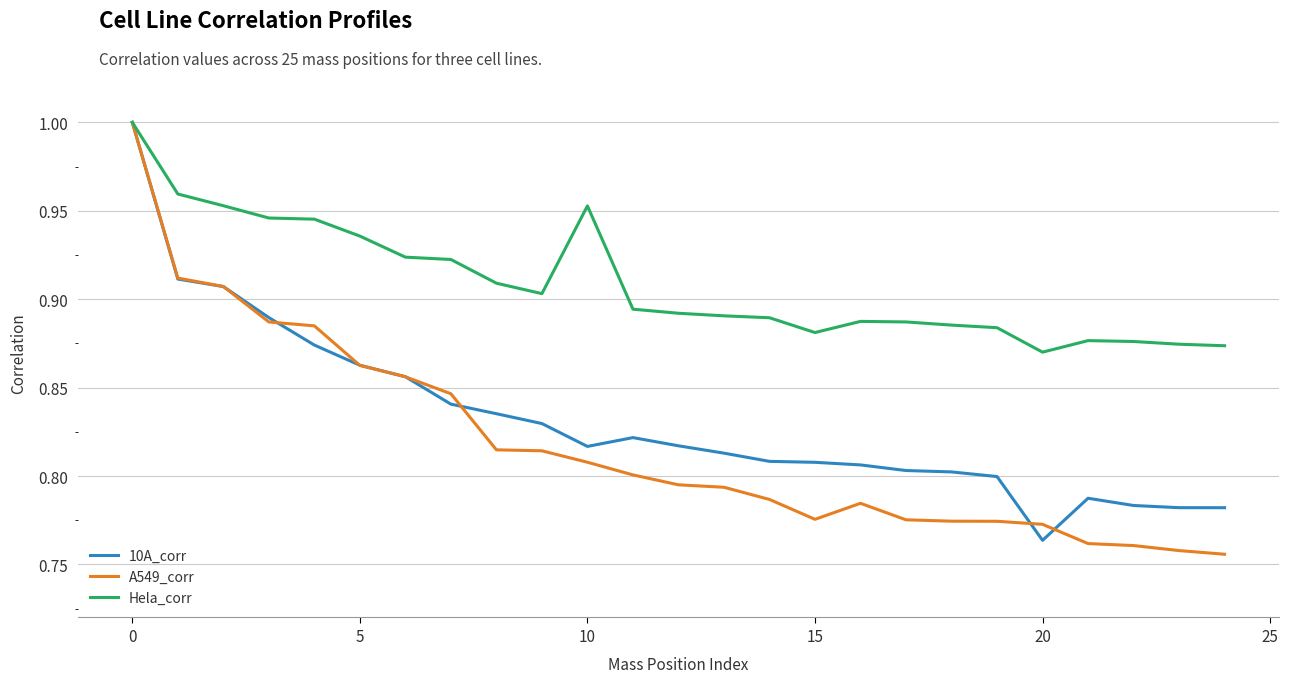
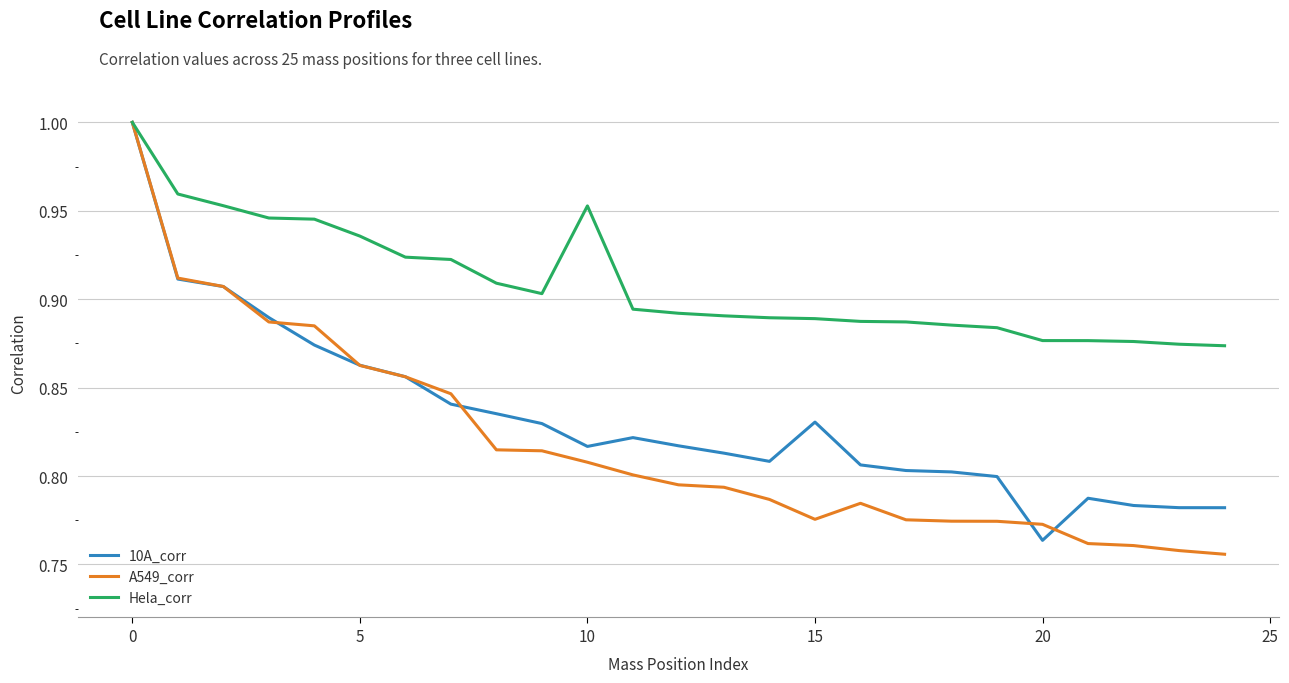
  {
    "10A_corr": {
      "10": 0.817,
-     "15": 0.808,
+     "15": 0.830,
      "20": 0.764
    },
    "A549_corr": {
      "10": 0.808,
      "15": 0.776,
      "20": 0.773
    },
    "Hela_corr": {
      "5": 0.936,
      "10": 0.953,
-     "15": 0.881,
-     "20": 0.870
+     "15": 0.889,
+     "20": 0.877
    }
  }
